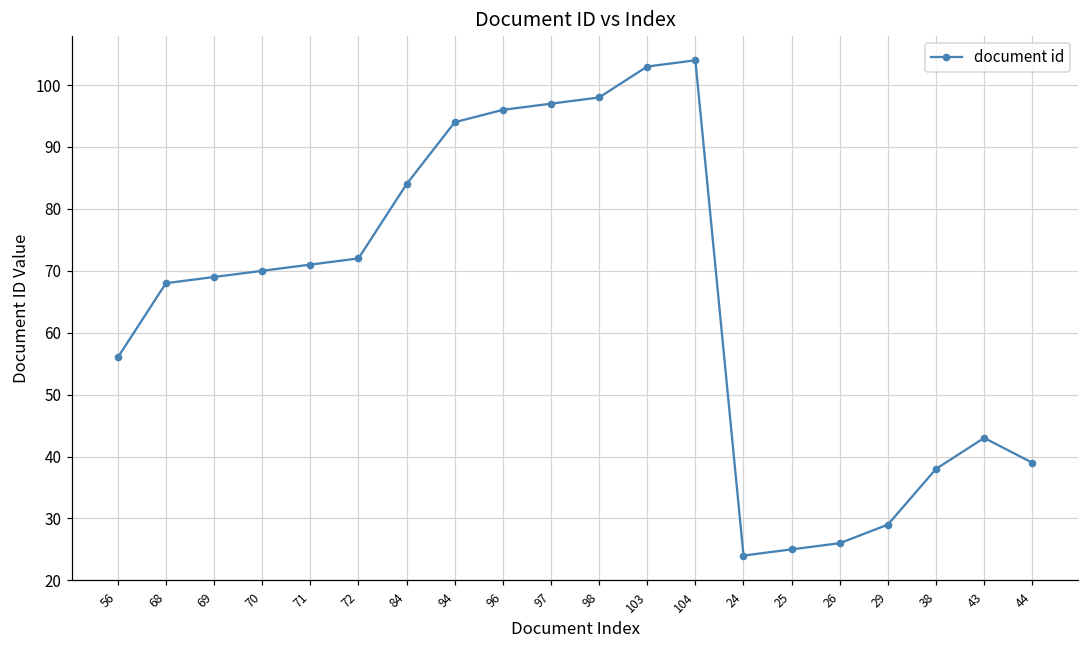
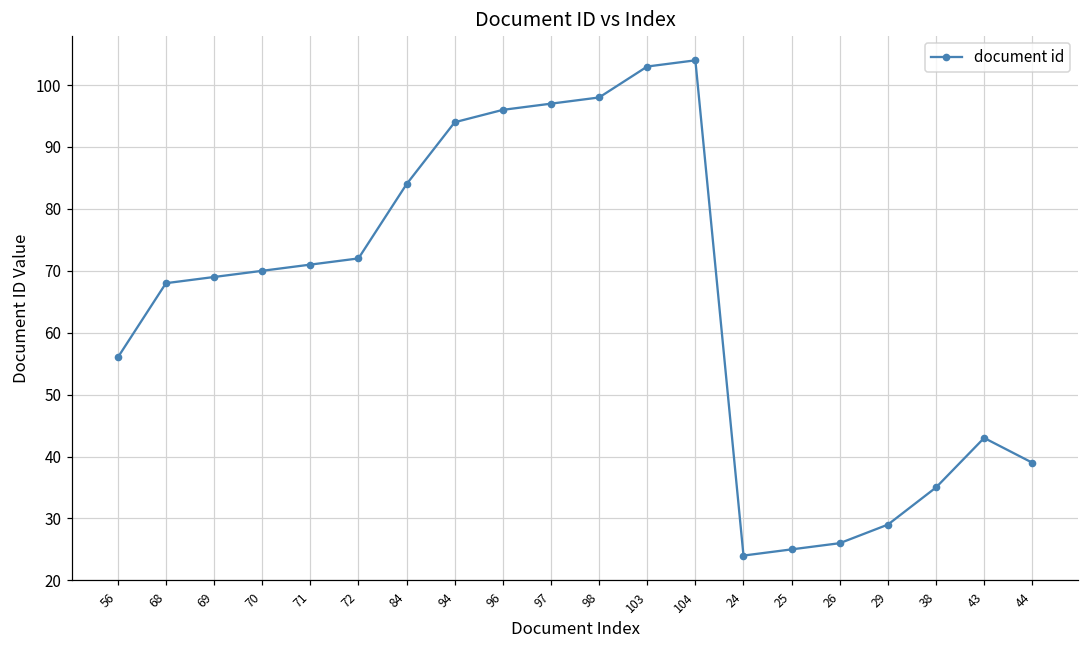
  {
    "56": 56,
    "68": 68,
    "69": 69,
    "70": 70,
    "71": 71,
    "72": 72,
    "84": 84,
    "94": 94,
    "96": 96,
    "97": 97,
    "98": 98,
    "103": 103,
    "104": 104,
    "24": 24,
    "25": 25,
    "26": 26,
    "29": 29,
-   "38": 38,
+   "38": 35,
    "43": 43,
    "44": 39
  }
